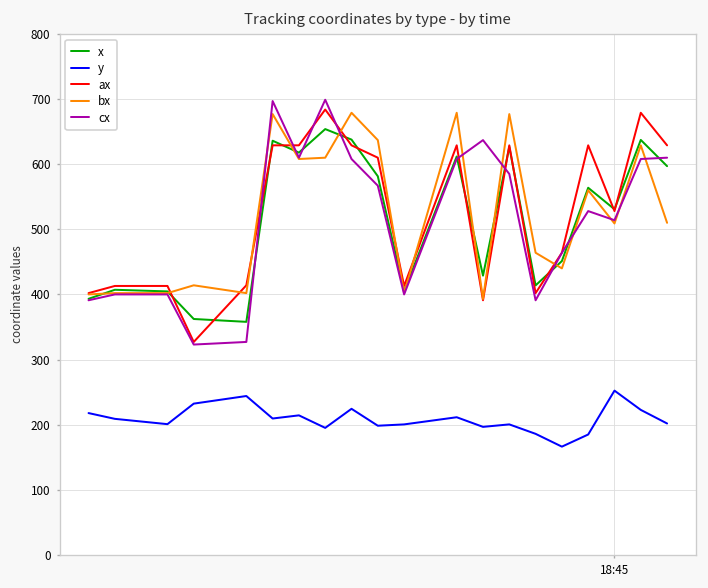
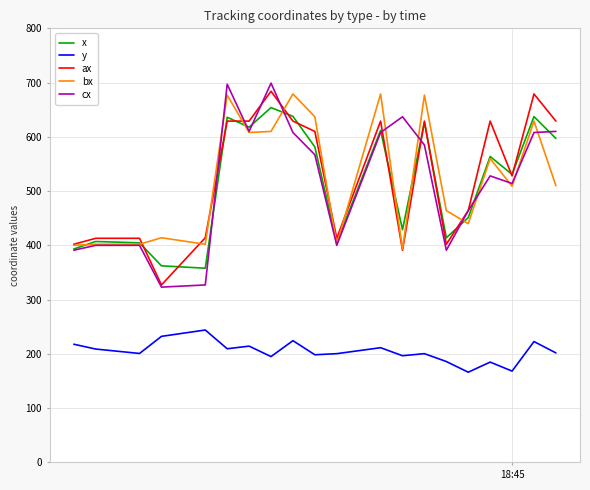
  {
    "y": {
-     "18:45": 250
+     "18:45": 170
    },
    "bx": {
      "18:45": 510
    },
    "cx": {
      "18:45": 510
    }
  }
